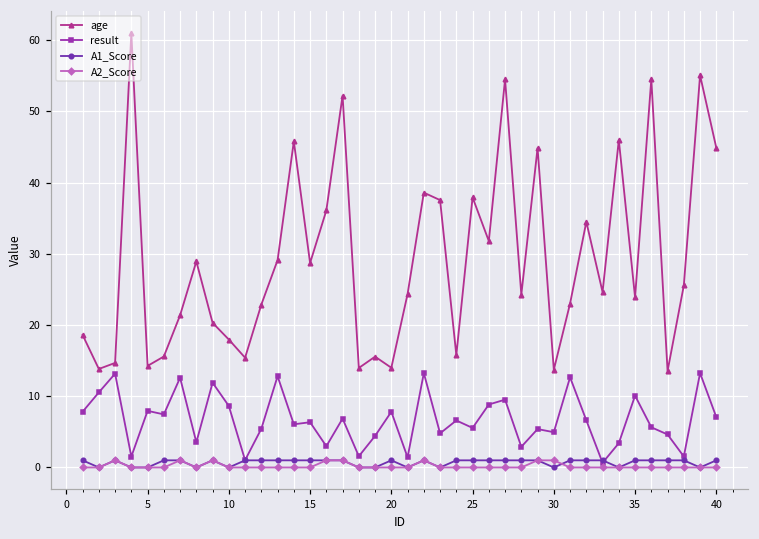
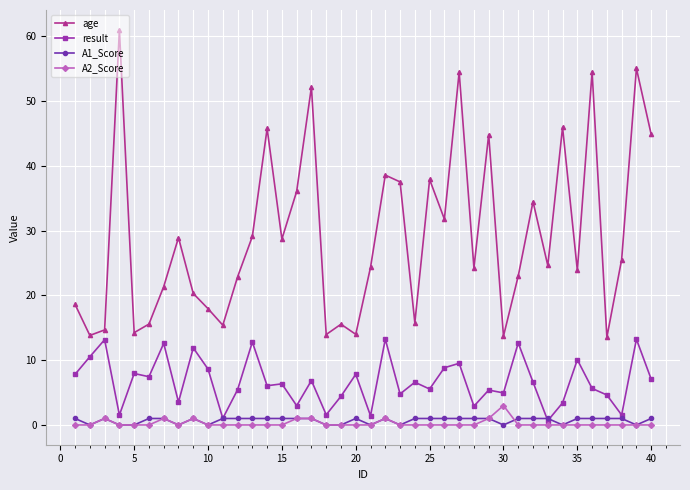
  {
    "A2_Score": {
      "15": 0,
      "20": 0,
      "25": 0,
-     "30": 1,
+     "30": 3,
      "35": 0,
      "40": 0
    }
  }
